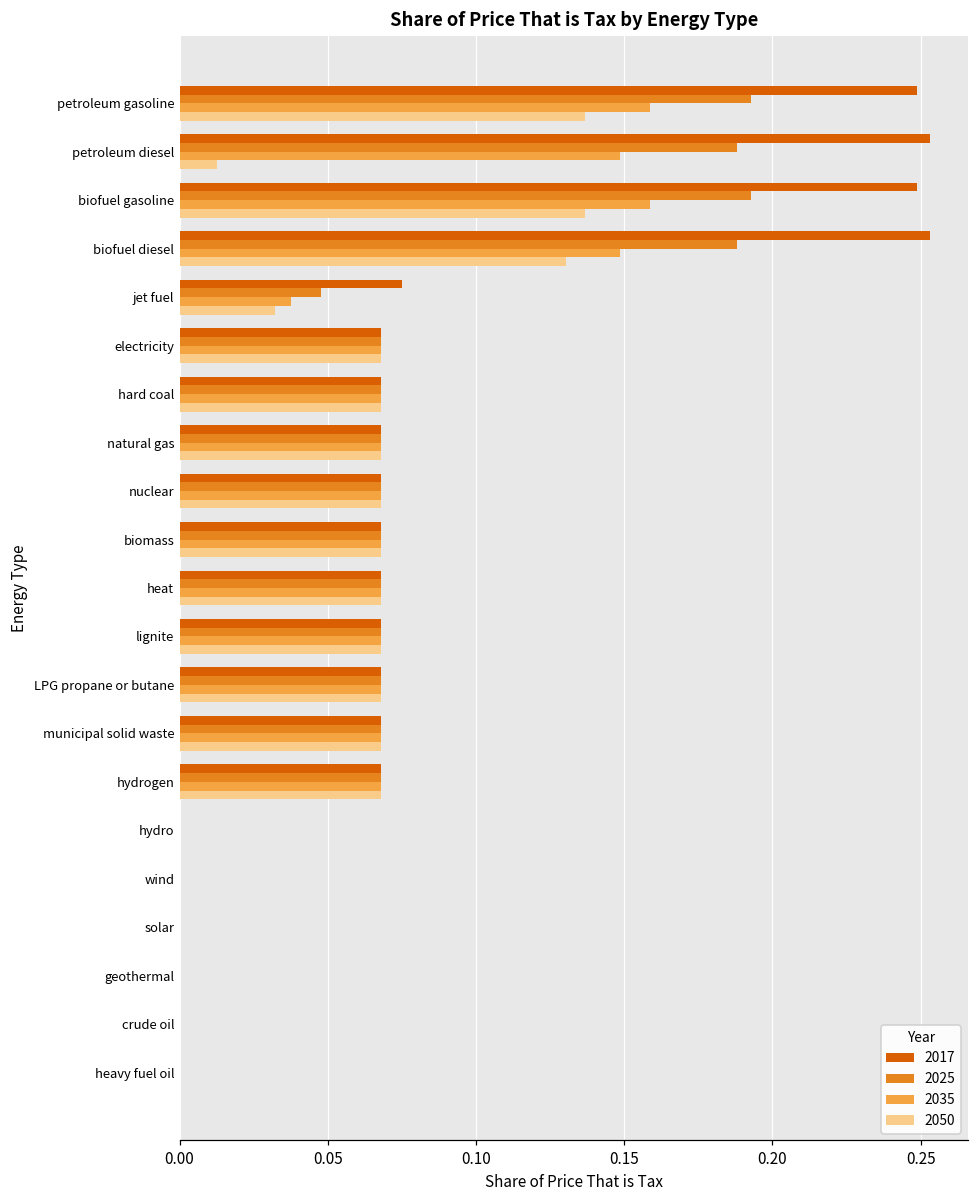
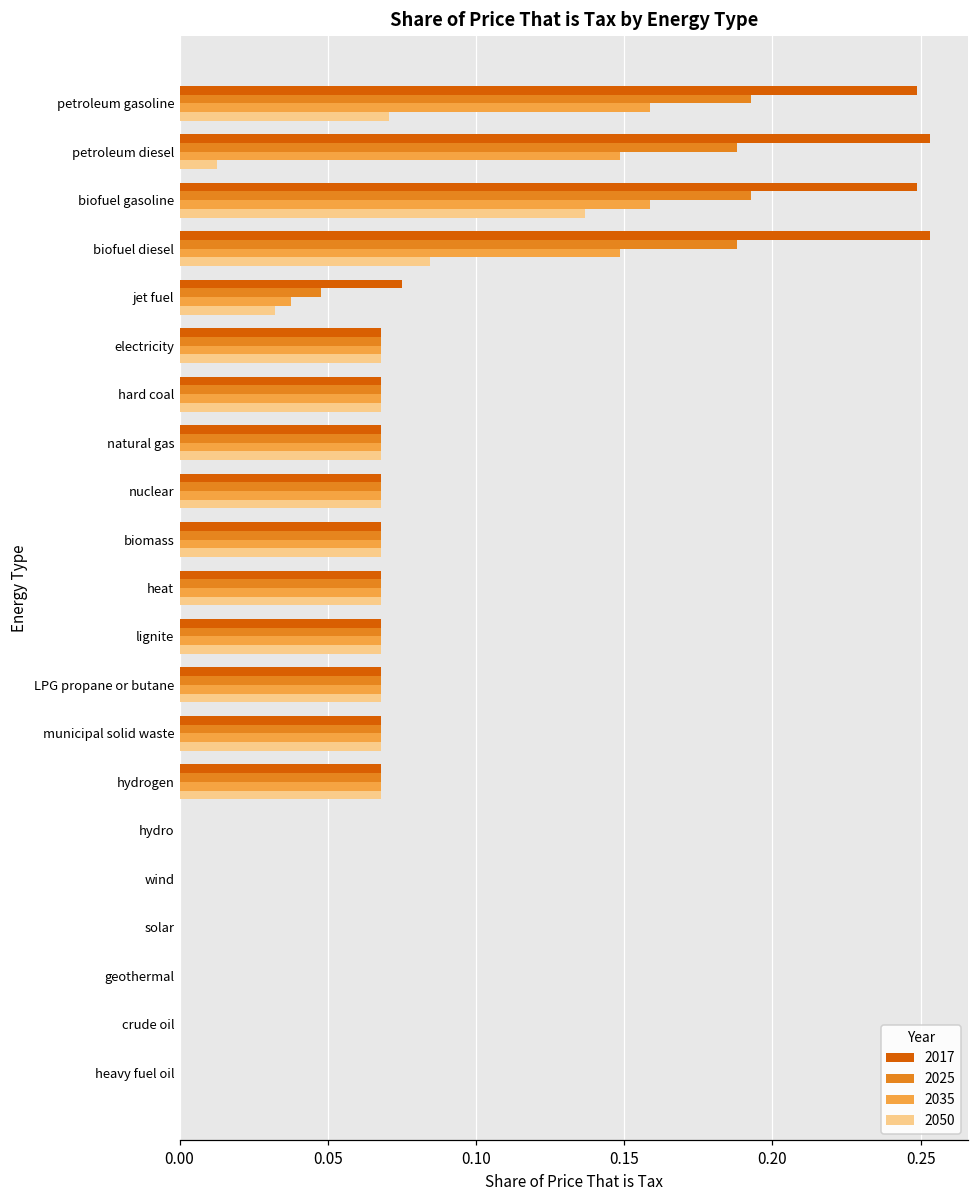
  {
    "2050": {
-     "petroleum gasoline": 0.137,
+     "petroleum gasoline": 0.071,
      "petroleum diesel": 0.013,
      "biofuel gasoline": 0.137,
-     "biofuel diesel": 0.130,
+     "biofuel diesel": 0.085,
      "jet fuel": 0.032,
      "electricity": 0.068,
      "hard coal": 0.068,
      "natural gas": 0.068,
      "nuclear": 0.068,
      "biomass": 0.068,
      "heat": 0.068,
      "lignite": 0.068,
      "LPG propane or butane": 0.068,
      "municipal solid waste": 0.068,
      "hydrogen": 0.068,
      "hydro": 0.000,
      "wind": 0.000,
      "solar": 0.000,
      "geothermal": 0.000,
      "crude oil": 0.000,
      "heavy fuel oil": 0.000
    }
  }
